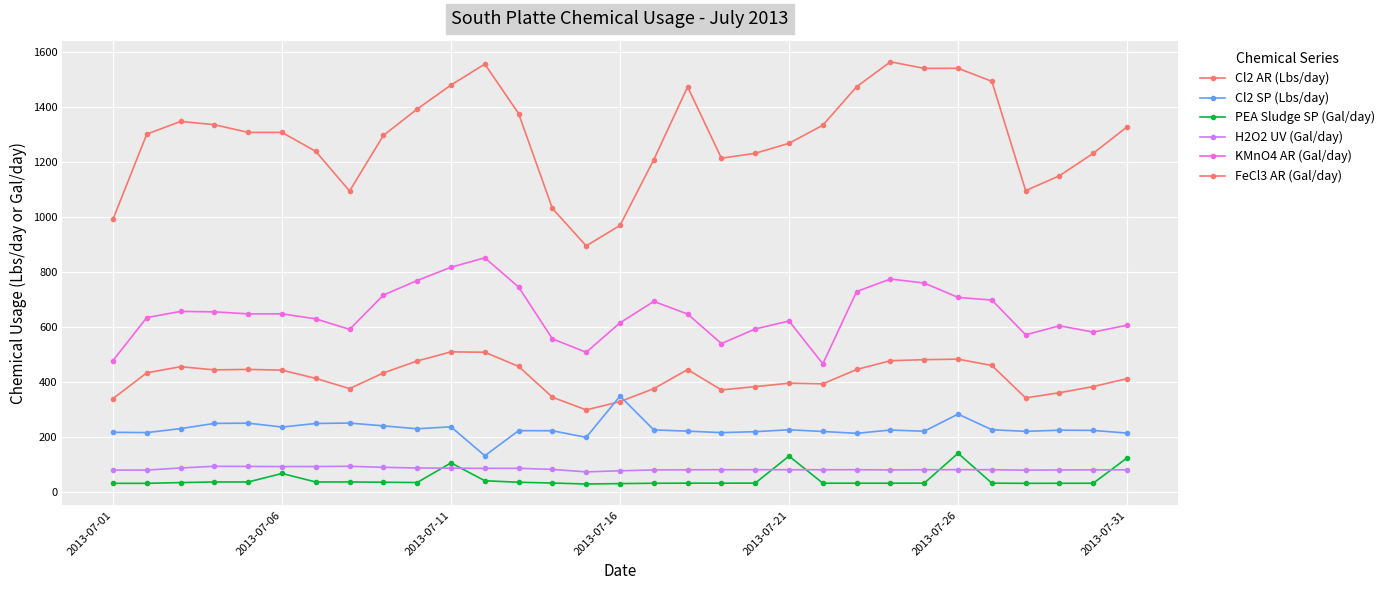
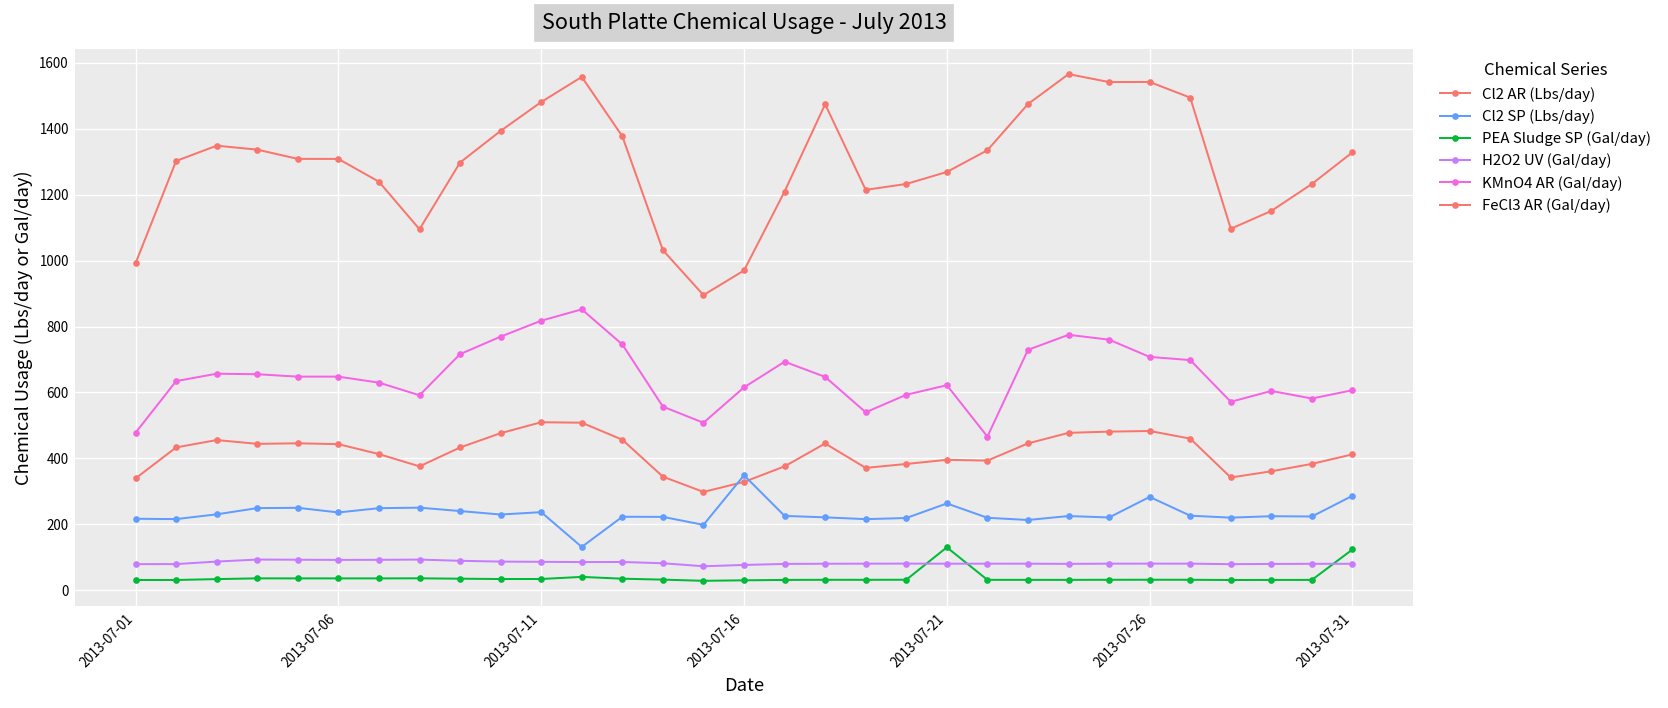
  {
    "Cl2 SP (Lbs/day)": {
      "2013-07-01": 220,
      "2013-07-06": 240,
      "2013-07-11": 240,
      "2013-07-16": 350,
-     "2013-07-21": 230,
+     "2013-07-21": 260,
      "2013-07-26": 280,
-     "2013-07-31": 210
+     "2013-07-31": 290
    },
    "PEA Sludge SP (Gal/day)": {
      "2013-07-01": 30,
-     "2013-07-06": 70,
-     "2013-07-11": 110,
+     "2013-07-06": 40,
+     "2013-07-11": 30,
      "2013-07-16": 30,
      "2013-07-21": 130,
-     "2013-07-26": 140,
+     "2013-07-26": 30,
      "2013-07-31": 120
    }
  }
